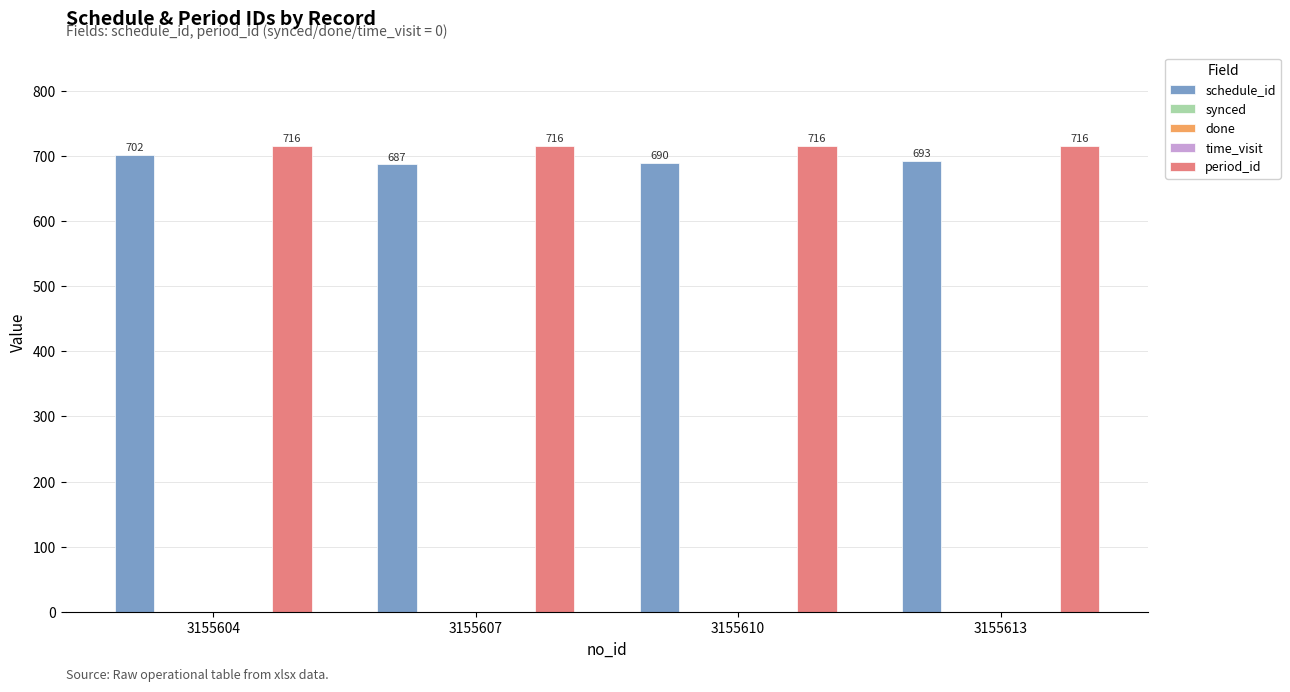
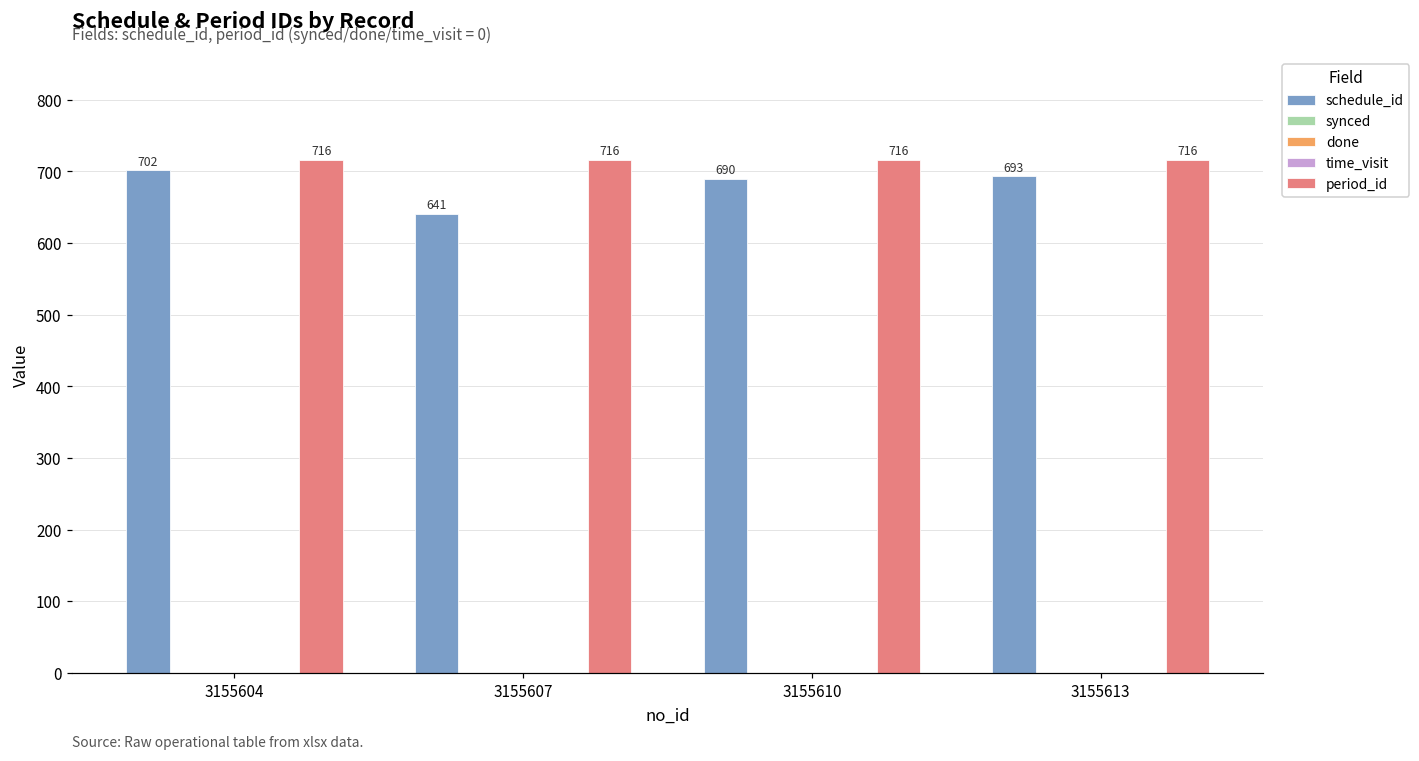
  {
    "schedule_id": {
      "3155604": 702,
-     "3155607": 687,
+     "3155607": 641,
      "3155610": 690,
      "3155613": 693
    },
    "synced": {
      "3155604": 0,
      "3155607": 0,
      "3155610": 0,
      "3155613": 0
    },
    "time_visit": {
      "3155604": 0,
      "3155607": 0,
      "3155610": 0,
      "3155613": 0
    }
  }
